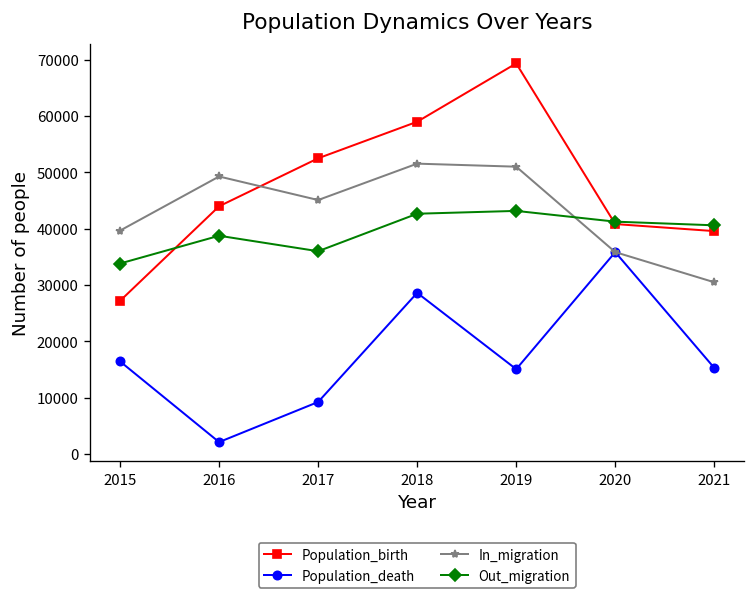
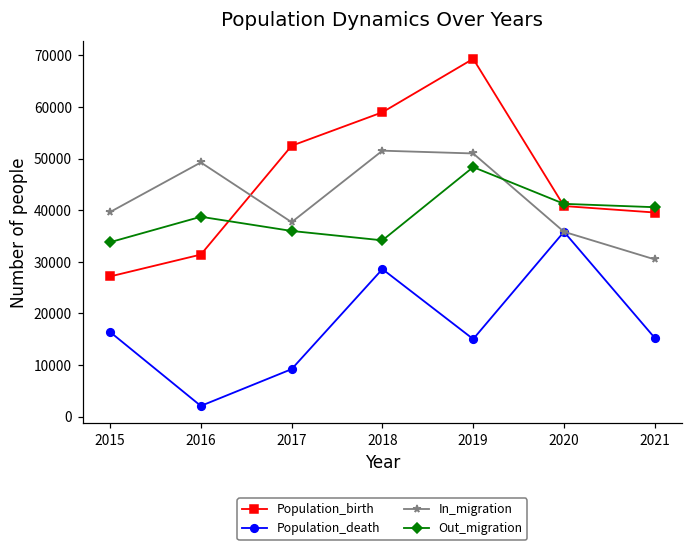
  {
    "Population_birth": {
      "2015": 27000,
-     "2016": 44000,
+     "2016": 31000,
      "2017": 52000,
      "2018": 59000,
      "2019": 69000,
      "2021": 40000
    },
    "Population_death": {
      "2015": 16000,
      "2016": 2000,
      "2017": 9000,
      "2018": 29000,
      "2019": 15000,
      "2021": 15000
    },
    "In_migration": {
      "2015": 40000,
      "2016": 49000,
-     "2017": 45000,
+     "2017": 38000,
      "2018": 52000,
      "2019": 51000,
      "2021": 30000
    },
    "Out_migration": {
      "2015": 34000,
      "2016": 39000,
      "2017": 36000,
-     "2018": 43000,
-     "2019": 43000,
+     "2018": 34000,
+     "2019": 48000,
      "2021": 41000
    }
  }
